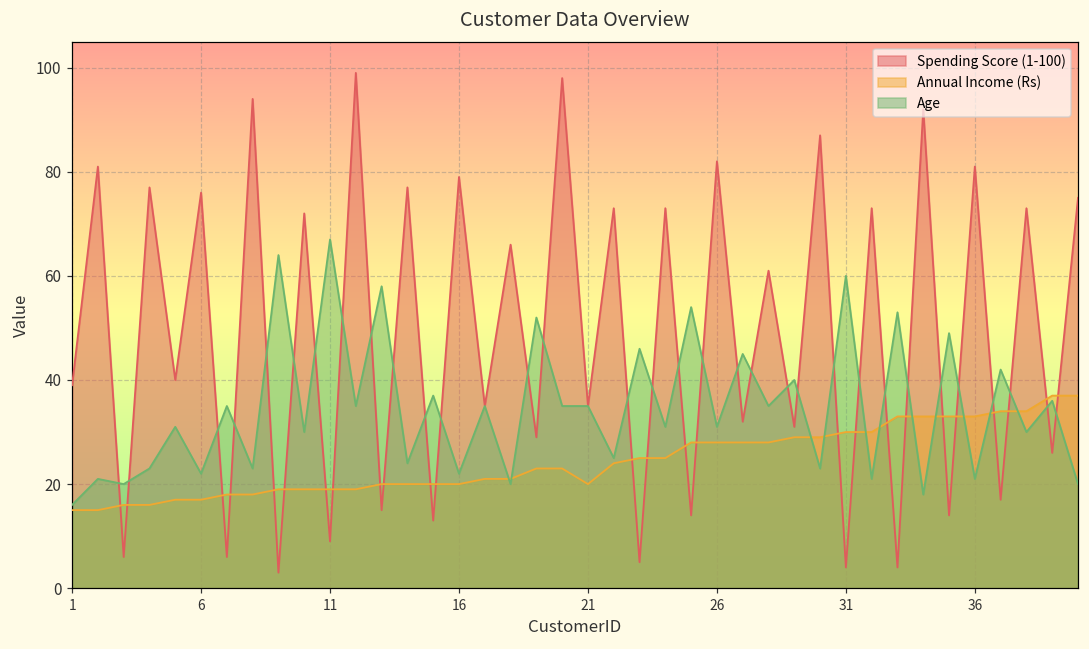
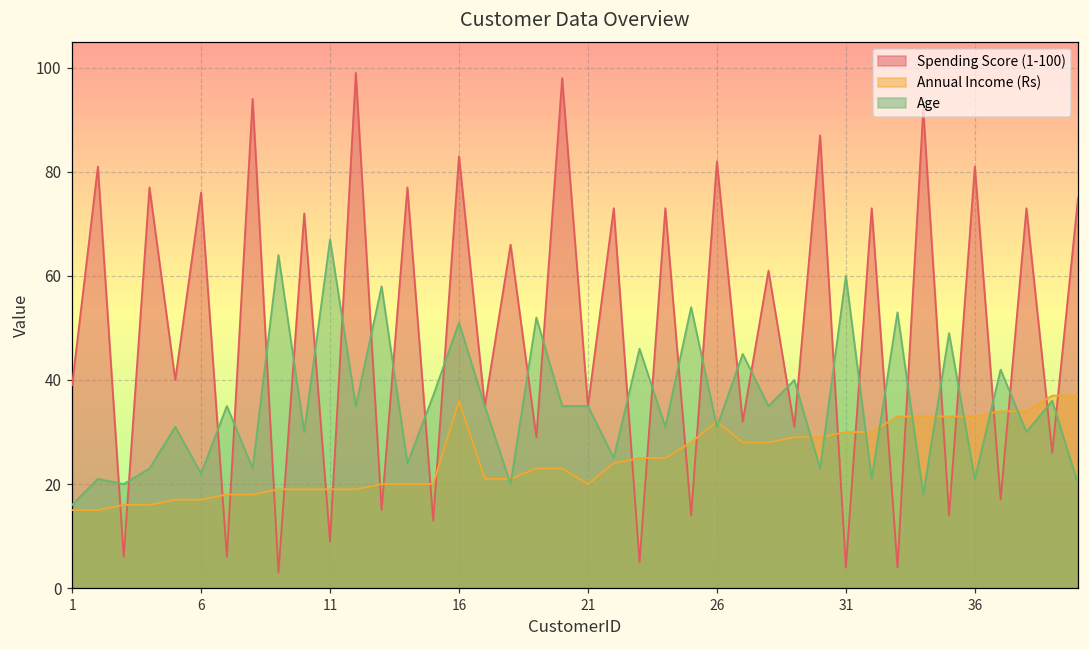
  {
    "Spending Score (1-100)": {
      "1": 39,
      "6": 76,
      "11": 9,
-     "16": 79,
+     "16": 83,
      "26": 82,
      "31": 4,
      "36": 81
    },
    "Annual Income (Rs)": {
      "1": 15,
      "6": 17,
      "11": 19,
-     "16": 20,
+     "16": 36,
      "21": 20,
-     "26": 28,
+     "26": 32,
      "31": 30,
      "36": 33
    },
    "Age": {
      "1": 16,
      "6": 22,
      "11": 67,
-     "16": 22,
+     "16": 51,
      "26": 31,
      "31": 60,
      "36": 21
    }
  }
